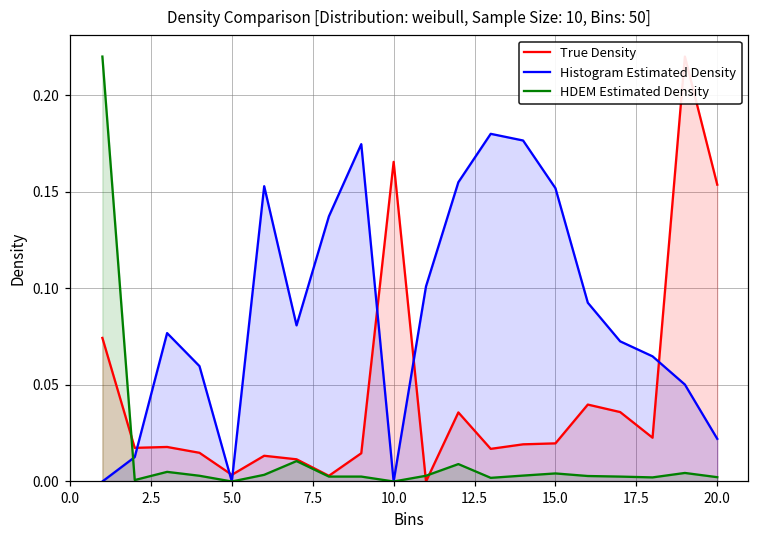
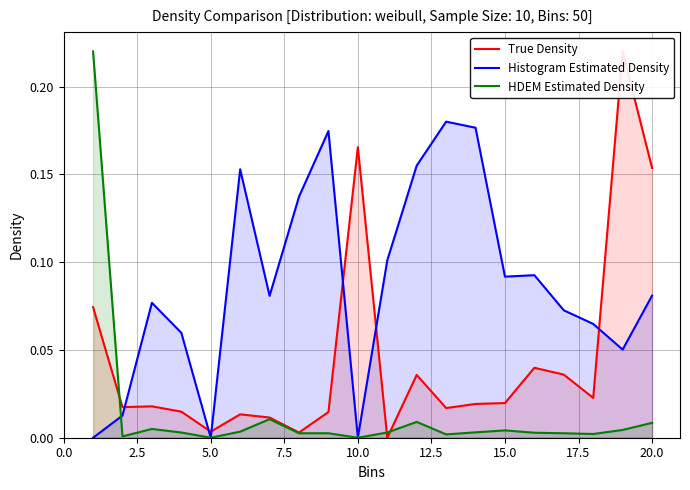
  {
    "True Density": {
      "5.0": 0.003,
      "10.0": 0.165,
      "15.0": 0.020,
      "20.0": 0.154
    },
    "Histogram Estimated Density": {
-     "15.0": 0.152,
-     "20.0": 0.022
+     "15.0": 0.092,
+     "20.0": 0.081
    },
    "HDEM Estimated Density": {
      "15.0": 0.004,
-     "20.0": 0.002
+     "20.0": 0.008
    }
  }
